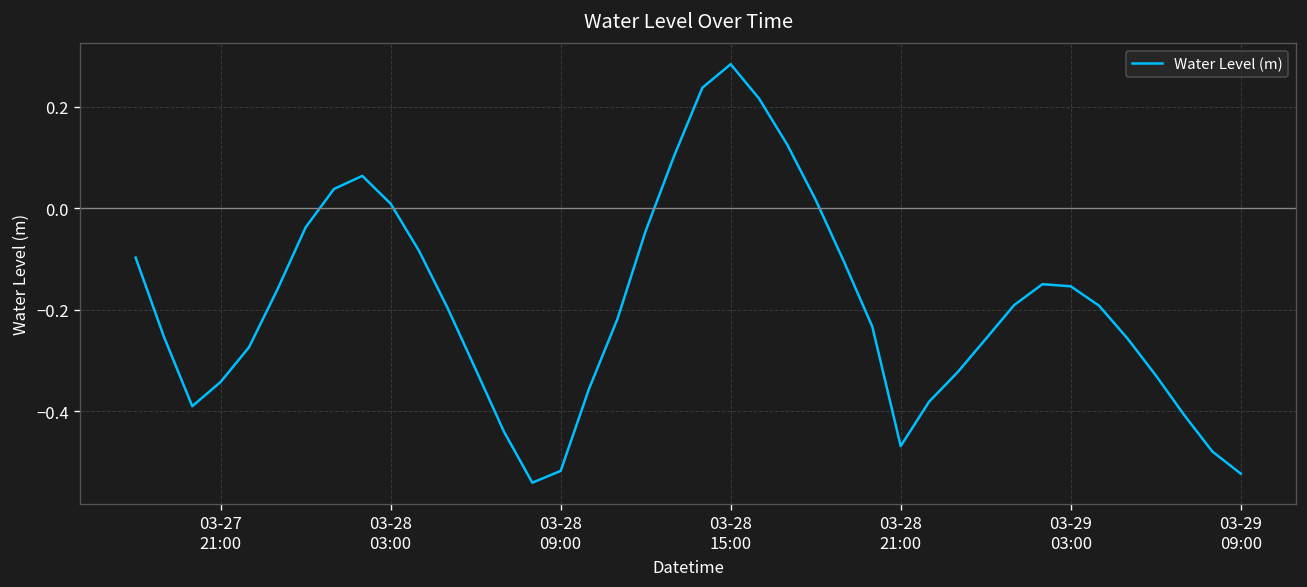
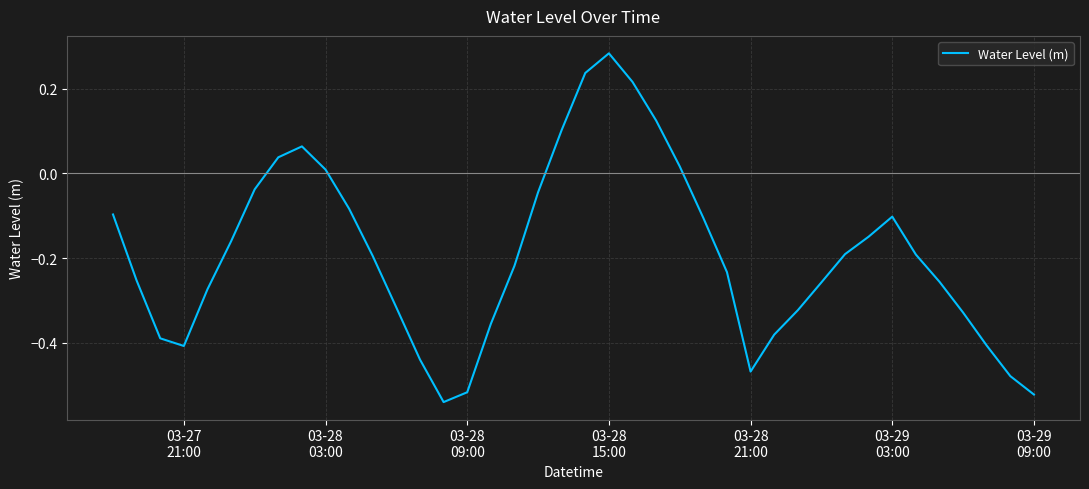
  {
-   "03-27 21:00": -0.34,
+   "03-27 21:00": -0.41,
    "03-28 03:00": 0.01,
    "03-28 09:00": -0.52,
    "03-28 15:00": 0.28,
    "03-28 21:00": -0.47,
-   "03-29 03:00": -0.15,
+   "03-29 03:00": -0.10,
    "03-29 09:00": -0.52
  }
